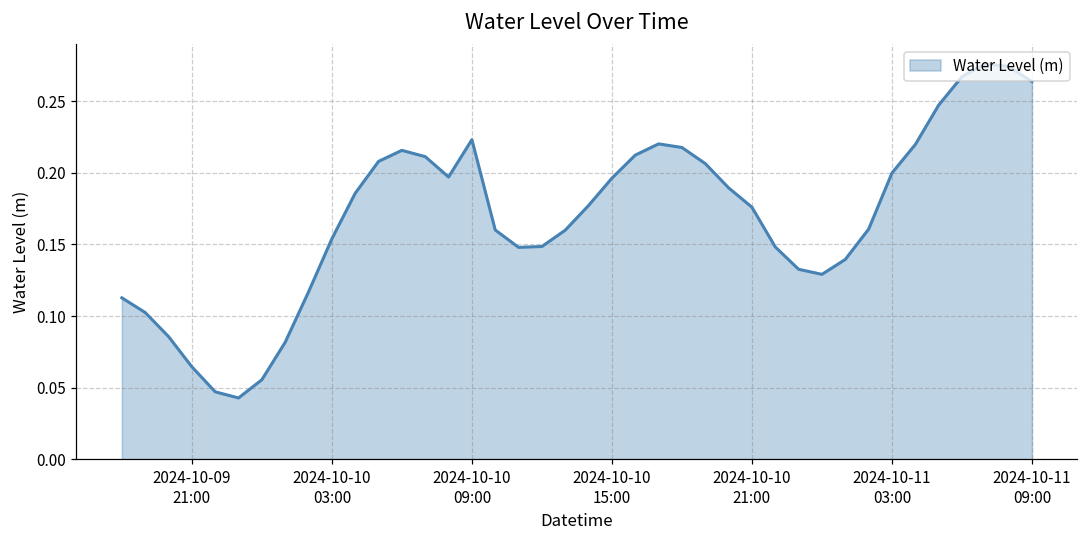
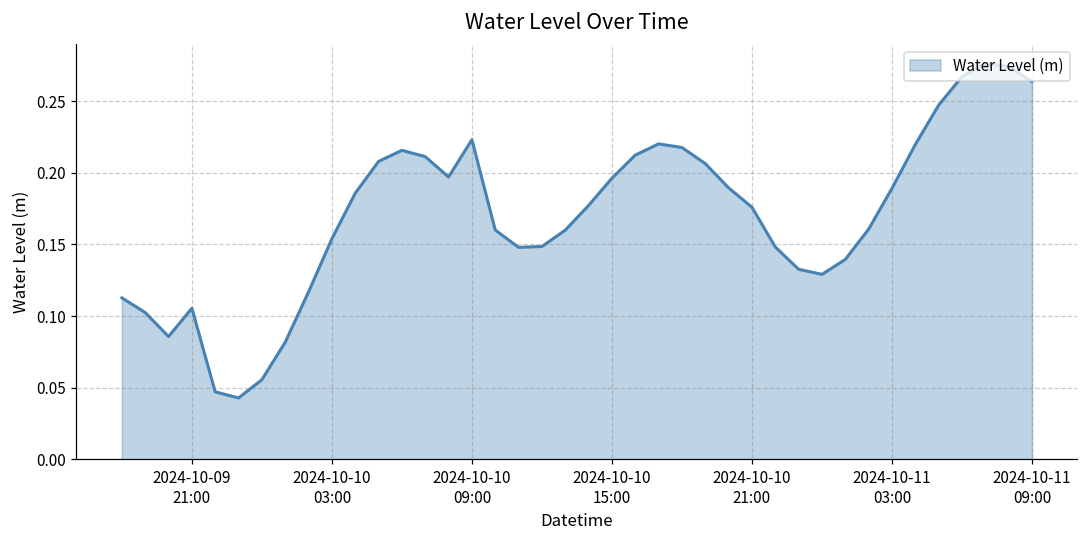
  {
-   "2024-10-09 21:00": 0.065,
+   "2024-10-09 21:00": 0.105,
    "2024-10-10 03:00": 0.154,
    "2024-10-10 09:00": 0.223,
    "2024-10-10 15:00": 0.196,
    "2024-10-10 21:00": 0.176,
-   "2024-10-11 03:00": 0.200,
+   "2024-10-11 03:00": 0.189,
    "2024-10-11 09:00": 0.264
  }
